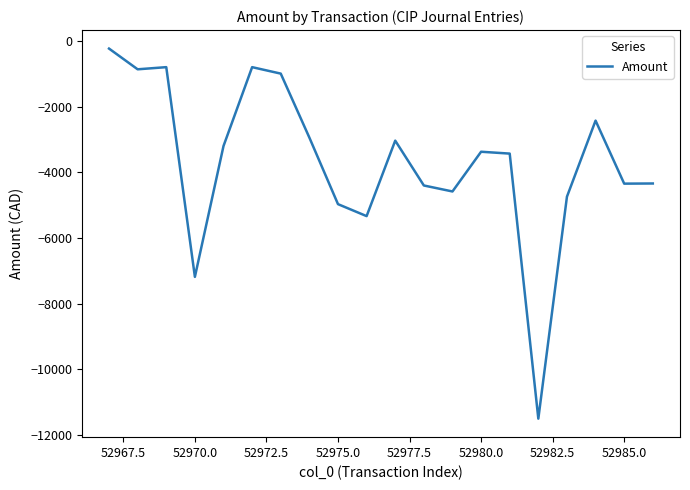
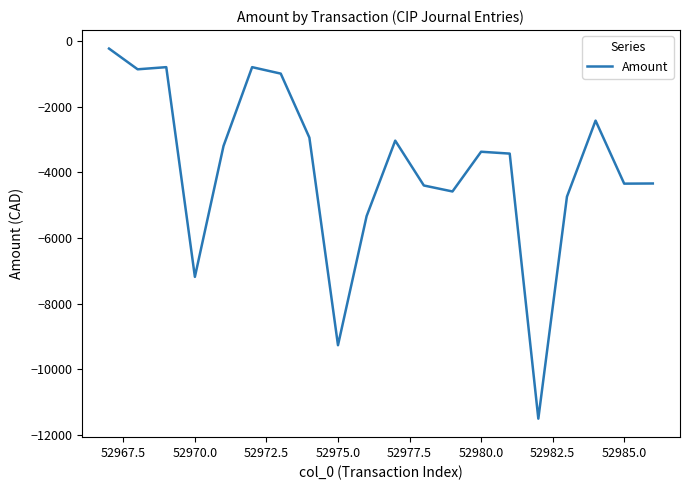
  {
    "52970.0": -7200,
-   "52975.0": -5000,
+   "52975.0": -9300,
    "52980.0": -3400,
    "52985.0": -4300
  }
